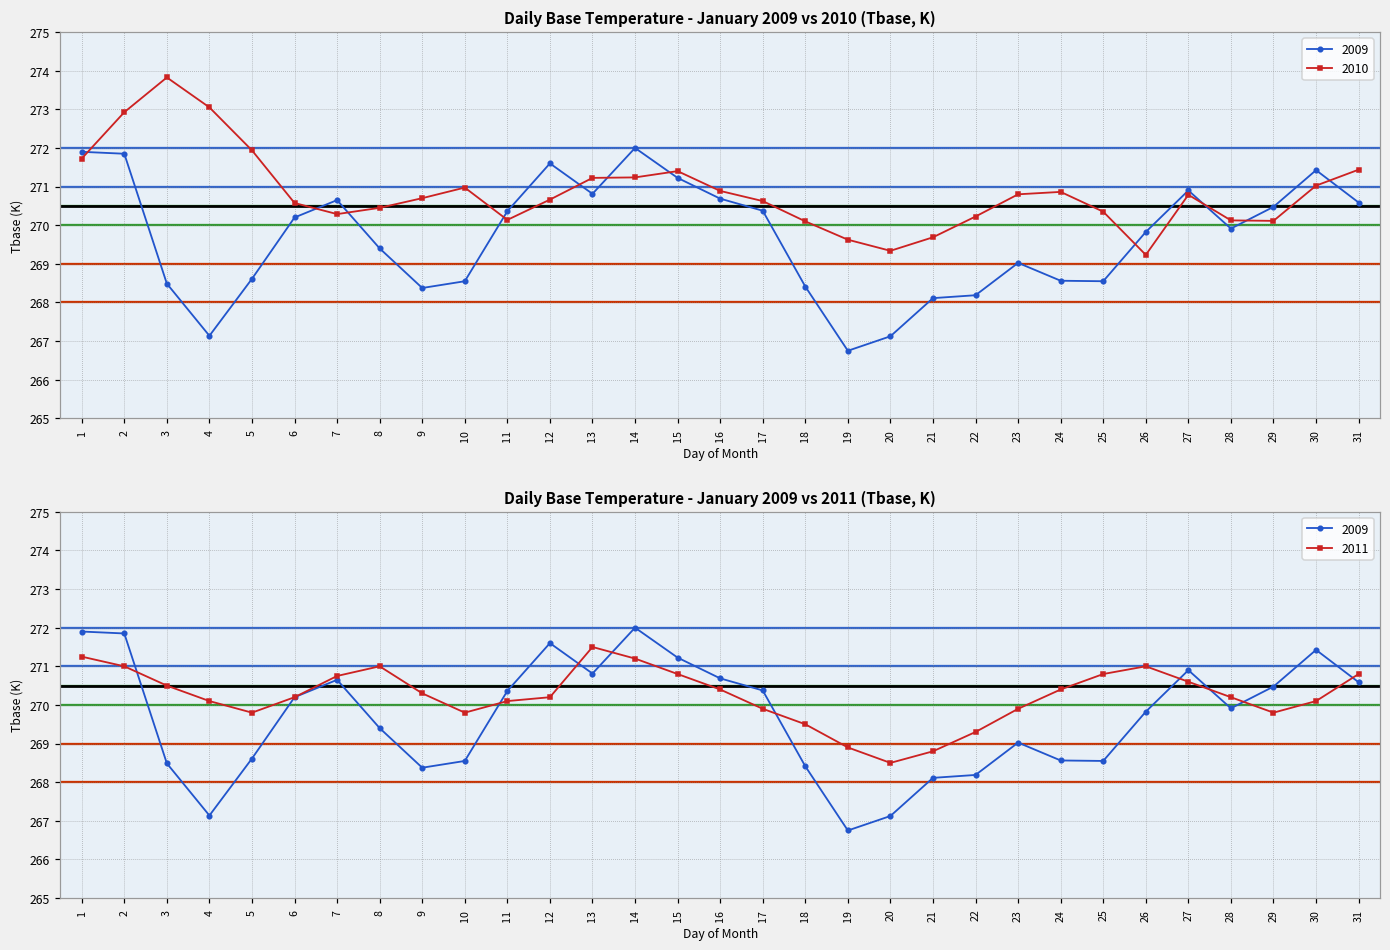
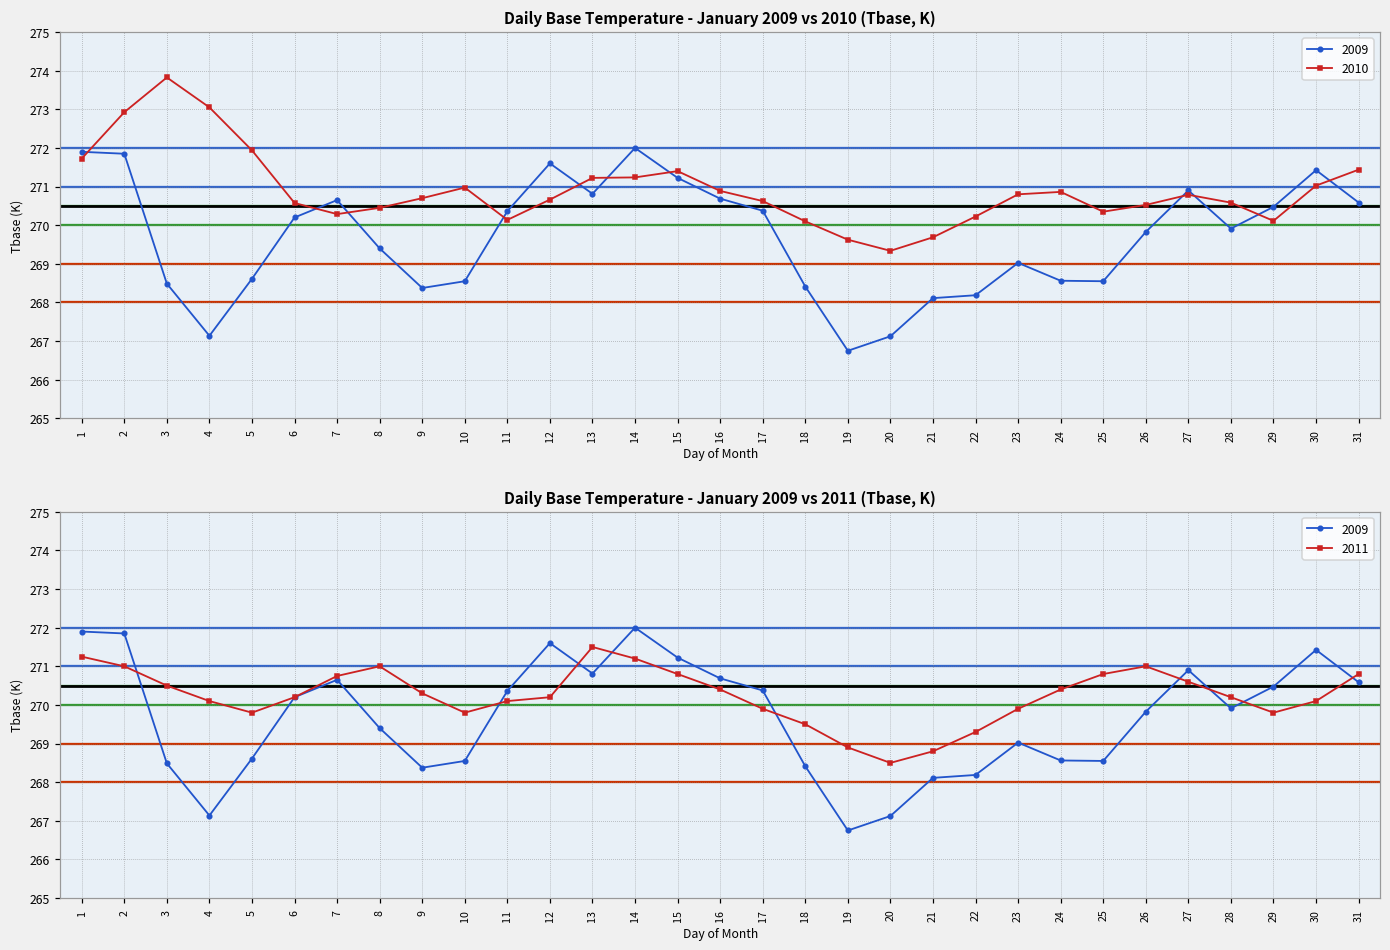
  {
    "Daily Base Temperature - January 2009 vs 2010 (Tbase, K)": {
      "2009": {
        "1": 271.9,
        "2": 271.9,
        "3": 268.5,
        "4": 267.1,
        "5": 268.6,
        "6": 270.2,
        "7": 270.7,
        "8": 269.4,
        "9": 268.4,
        "10": 268.6,
        "11": 270.4,
        "12": 271.6,
        "13": 270.8,
        "14": 272.0,
        "15": 271.2,
        "16": 270.7,
        "17": 270.4,
        "18": 268.4,
        "19": 266.8,
        "20": 267.1,
        "21": 268.1,
        "22": 268.2,
        "23": 269.0,
        "24": 268.6,
        "25": 268.6,
        "26": 269.8,
        "27": 270.9,
        "28": 269.9,
        "29": 270.5,
        "30": 271.4,
        "31": 270.6
      },
      "2010": {
        "1": 271.7,
        "2": 272.9,
        "3": 273.8,
        "4": 273.1,
        "5": 271.9,
        "6": 270.6,
        "7": 270.3,
        "8": 270.5,
        "9": 270.7,
        "10": 271.0,
        "11": 270.1,
        "12": 270.7,
        "13": 271.2,
        "14": 271.2,
        "15": 271.4,
        "16": 270.9,
        "17": 270.6,
        "18": 270.1,
        "19": 269.6,
        "20": 269.3,
        "21": 269.7,
        "22": 270.2,
        "23": 270.8,
        "24": 270.9,
        "25": 270.4,
-       "26": 269.2,
+       "26": 270.5,
        "27": 270.8,
-       "28": 270.1,
+       "28": 270.6,
        "29": 270.1,
        "30": 271.0,
        "31": 271.4
      }
    },
    "Daily Base Temperature - January 2009 vs 2011 (Tbase, K)": {
      "2009": {
        "1": 271.9,
        "2": 271.9,
        "3": 268.5,
        "4": 267.1,
        "5": 268.6,
        "7": 270.7,
        "8": 269.4,
        "9": 268.4,
        "10": 268.6,
        "11": 270.4,
        "12": 271.6,
        "13": 270.8,
        "14": 272.0,
        "15": 271.2,
        "16": 270.7,
        "17": 270.4,
        "18": 268.4,
        "19": 266.8,
        "20": 267.1,
        "21": 268.1,
        "22": 268.2,
        "23": 269.0,
        "24": 268.6,
        "25": 268.6,
        "26": 269.8,
        "27": 270.9,
        "28": 269.9,
        "29": 270.5,
        "30": 271.4,
        "31": 270.6
      },
      "2011": {
        "1": 271.3,
        "2": 271.0,
        "3": 270.5,
        "4": 270.1,
        "5": 269.8,
        "7": 270.8,
        "8": 271.0,
        "9": 270.3,
        "10": 269.8,
        "11": 270.1,
        "12": 270.2,
        "13": 271.5,
        "14": 271.2,
        "15": 270.8,
        "16": 270.4,
        "17": 269.9,
        "18": 269.5,
        "19": 268.9,
        "20": 268.5,
        "21": 268.8,
        "22": 269.3,
        "23": 269.9,
        "24": 270.4,
        "25": 270.8,
        "26": 271.0,
        "27": 270.6,
        "28": 270.2,
        "29": 269.8,
        "30": 270.1,
        "31": 270.8
      }
    }
  }
